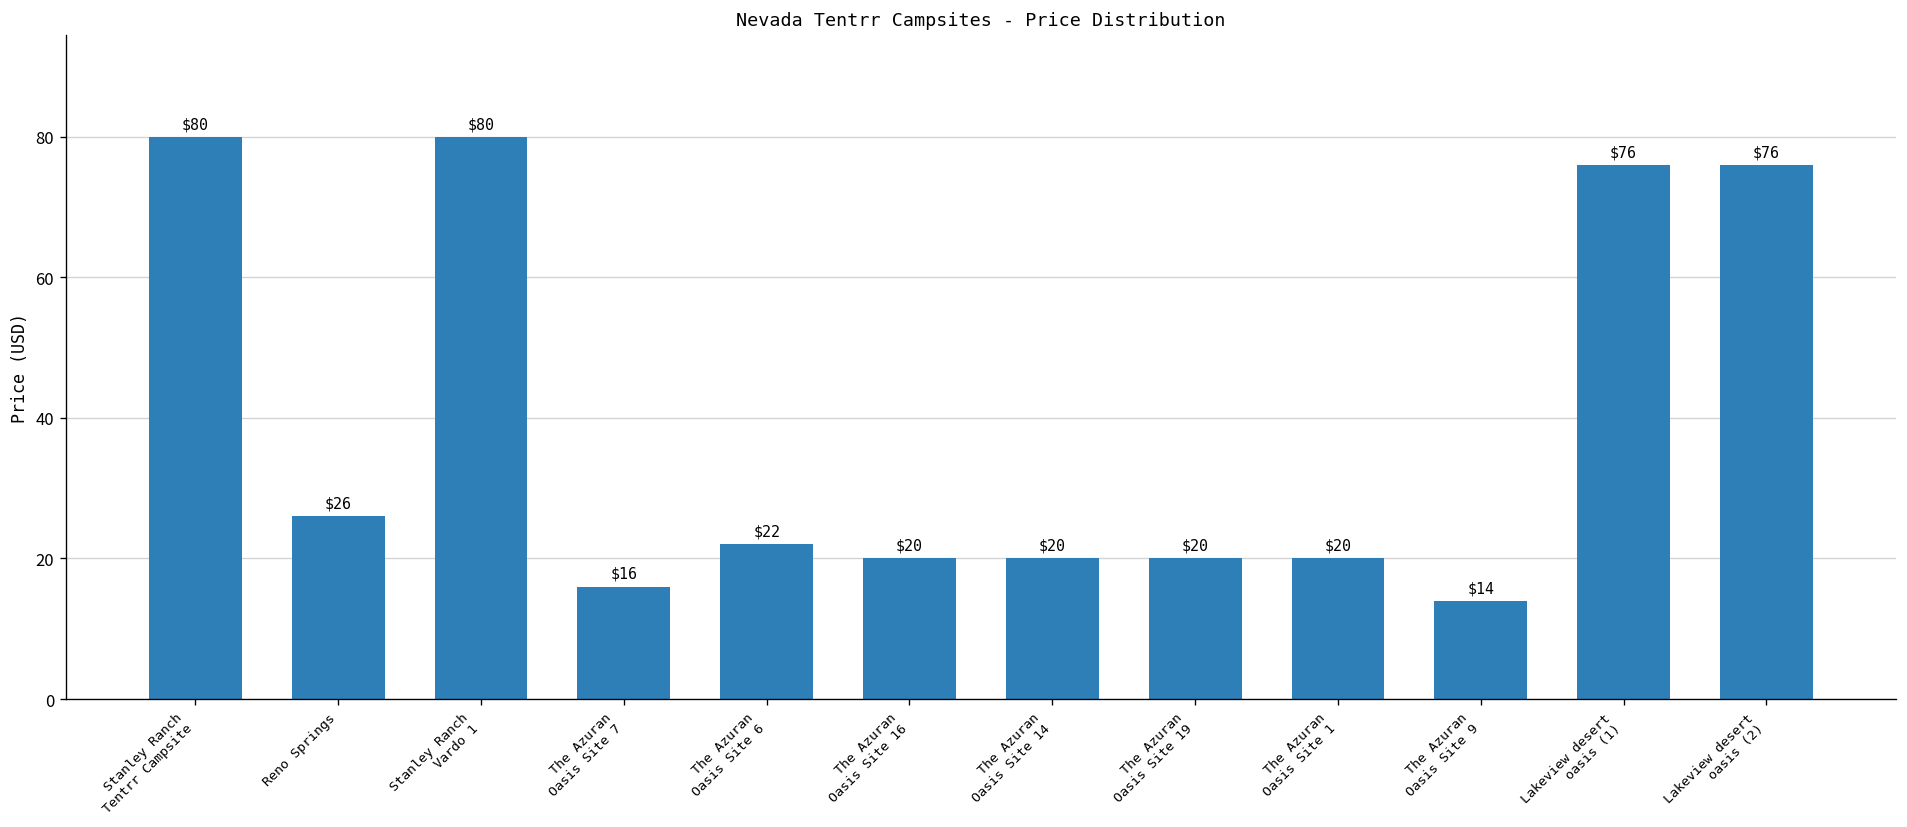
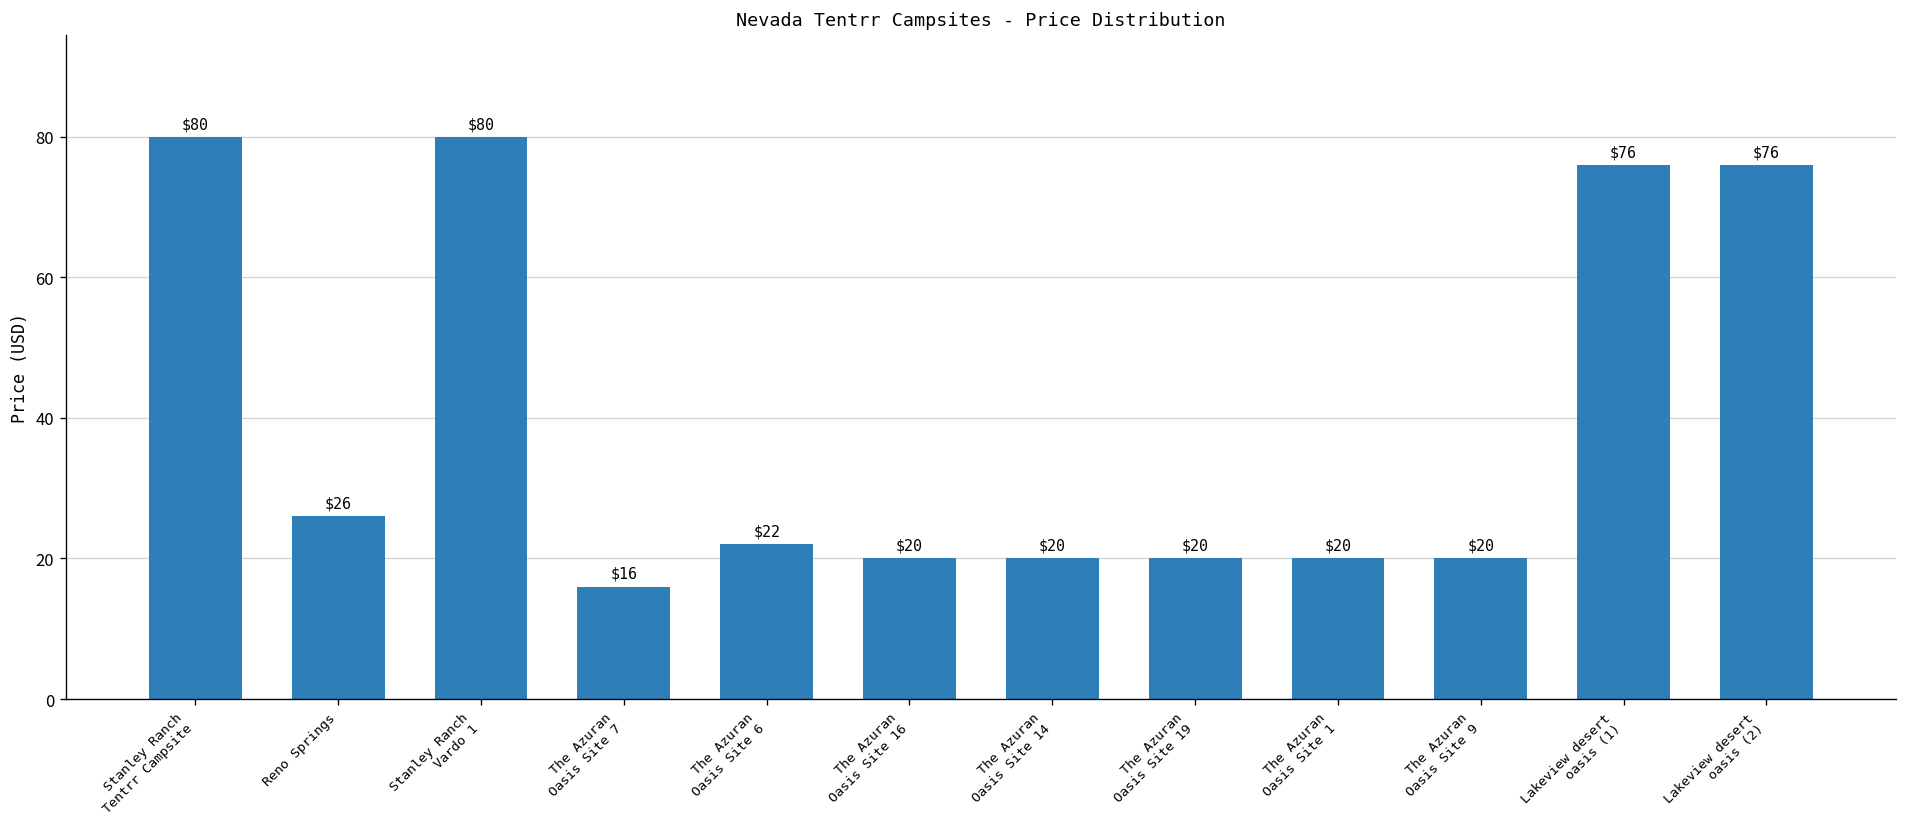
  {
    "Stanley Ranch Tentrr Campsite": "$80",
    "Reno Springs": "$26",
    "Stanley Ranch Vardo 1": "$80",
    "The Azuran Oasis Site 7": "$16",
    "The Azuran Oasis Site 6": "$22",
    "The Azuran Oasis Site 16": "$20",
    "The Azuran Oasis Site 14": "$20",
    "The Azuran Oasis Site 19": "$20",
    "The Azuran Oasis Site 1": "$20",
-   "The Azuran Oasis Site 9": "$14",
+   "The Azuran Oasis Site 9": "$20",
    "Lakeview desert oasis (1)": "$76",
    "Lakeview desert oasis (2)": "$76"
  }
